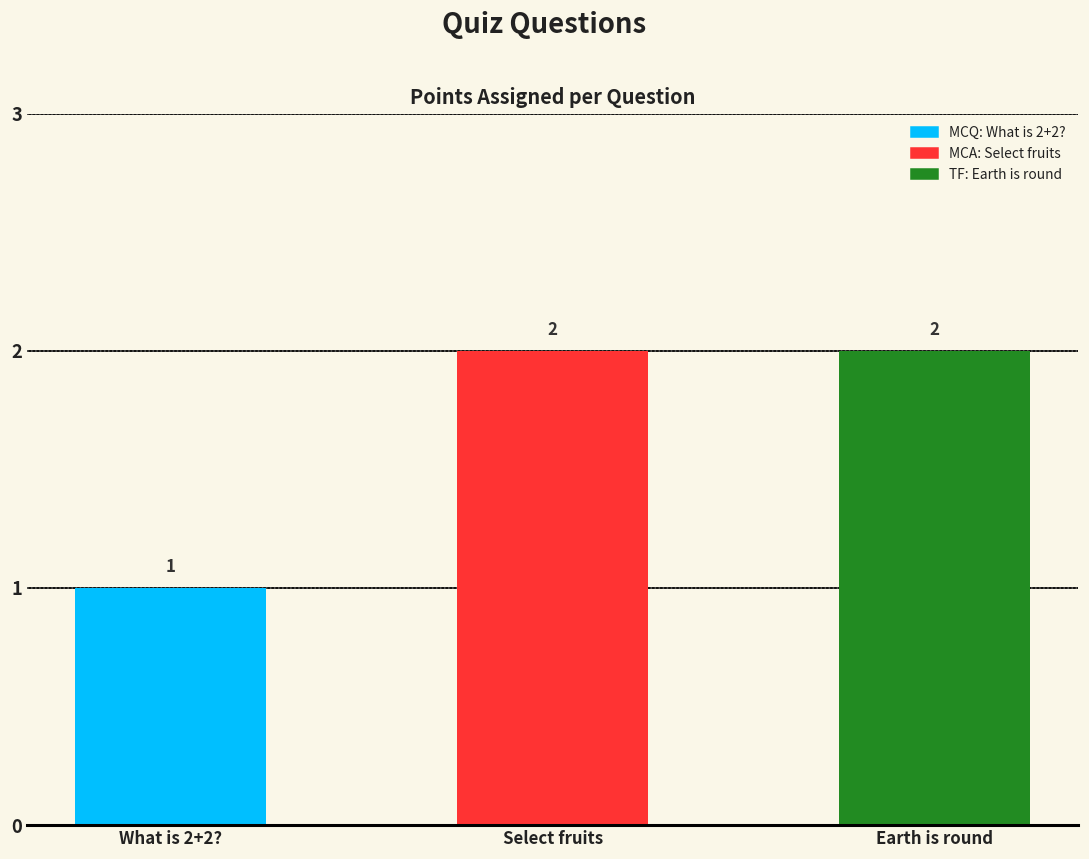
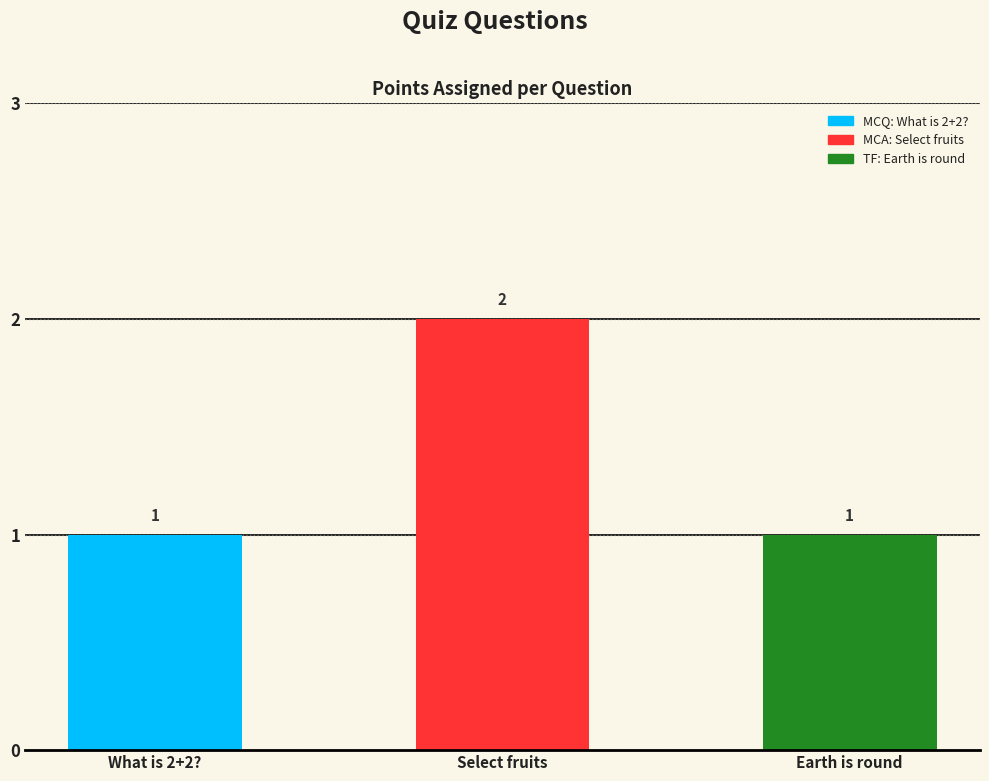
  {
    "What is 2+2?": 1,
    "Select fruits": 2,
-   "Earth is round": 2
+   "Earth is round": 1
  }
